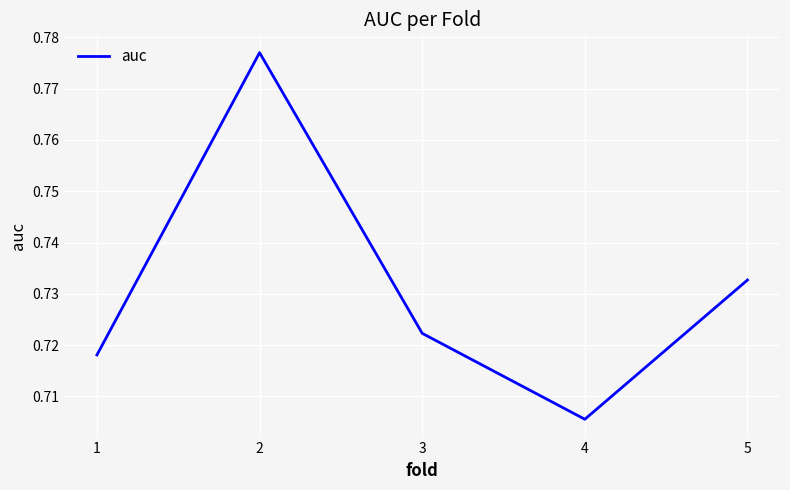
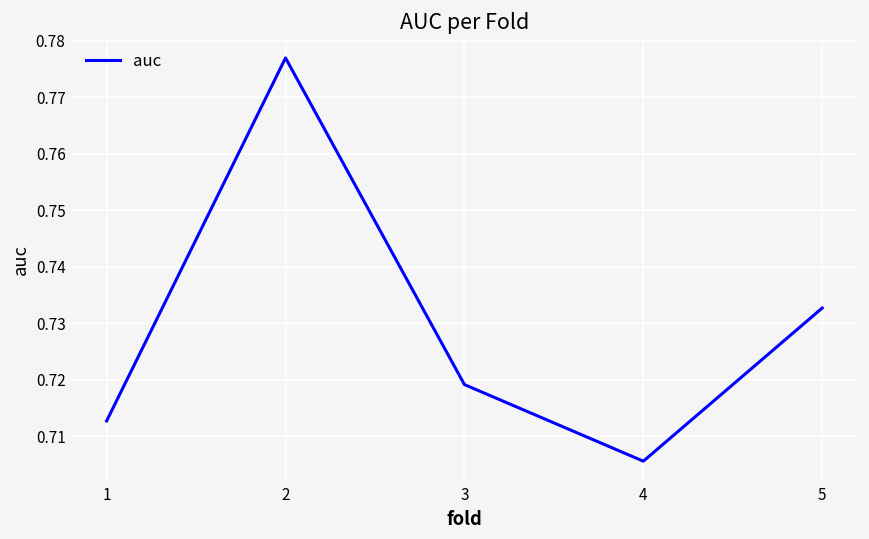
  {
-   "1": 0.718,
+   "1": 0.713,
    "2": 0.777,
-   "3": 0.722,
+   "3": 0.719,
    "4": 0.706,
    "5": 0.733
  }
